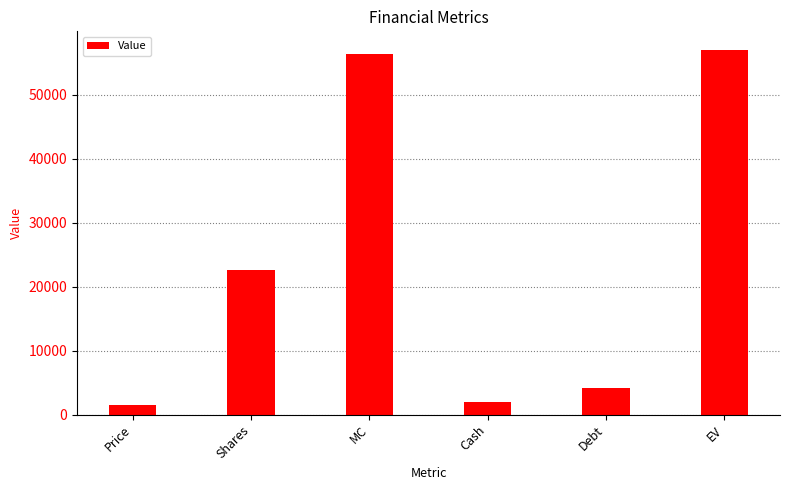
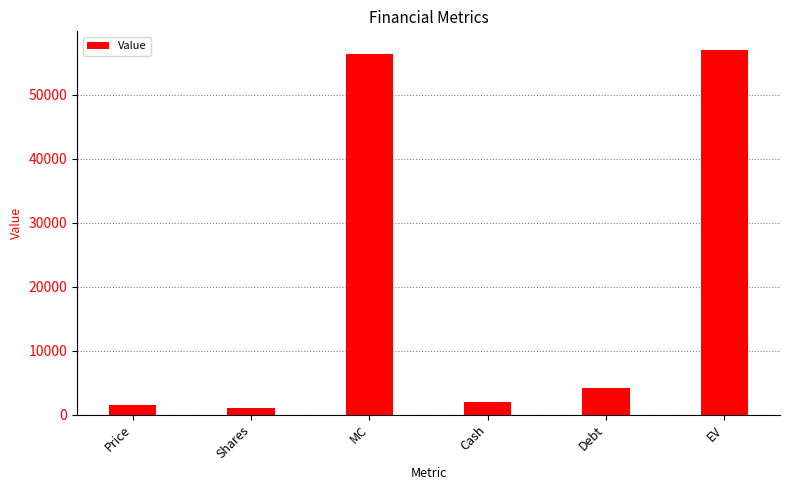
  {
    "Price": 1000,
-   "Shares": 23000,
+   "Shares": 1000,
    "MC": 56000,
    "Cash": 2000,
    "Debt": 4000,
    "EV": 57000
  }
